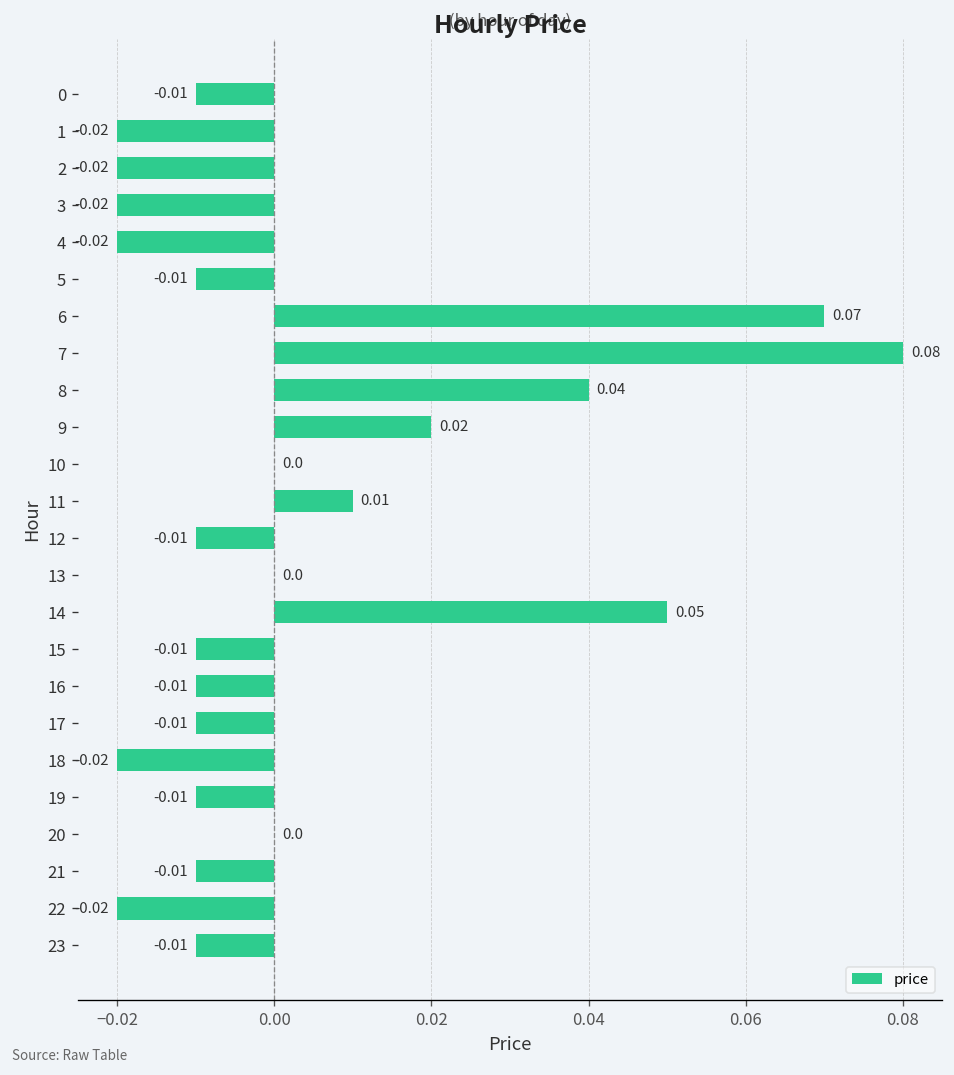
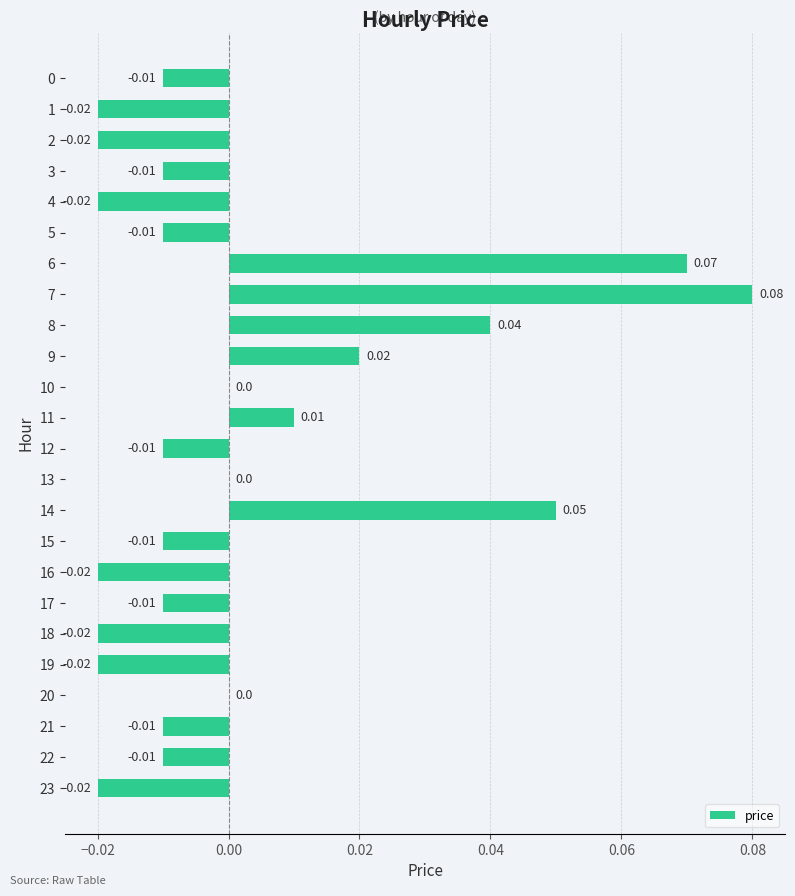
  {
    "0": -0.01,
    "1": -0.02,
    "2": -0.02,
-   "3": -0.02,
+   "3": -0.01,
    "4": -0.02,
    "5": -0.01,
    "6": 0.07,
    "7": 0.08,
    "8": 0.04,
    "9": 0.02,
    "10": 0.0,
    "11": 0.01,
    "12": -0.01,
    "13": 0.0,
    "14": 0.05,
    "15": -0.01,
-   "16": -0.01,
+   "16": -0.02,
    "17": -0.01,
    "18": -0.02,
-   "19": -0.01,
+   "19": -0.02,
    "20": 0.0,
    "21": -0.01,
-   "22": -0.02,
-   "23": -0.01
+   "22": -0.01,
+   "23": -0.02
  }
